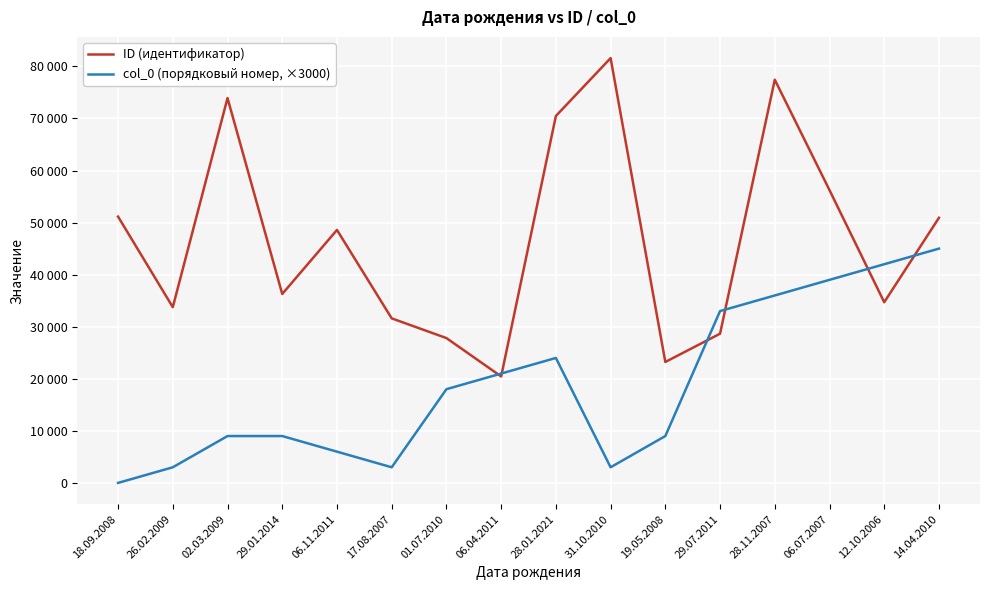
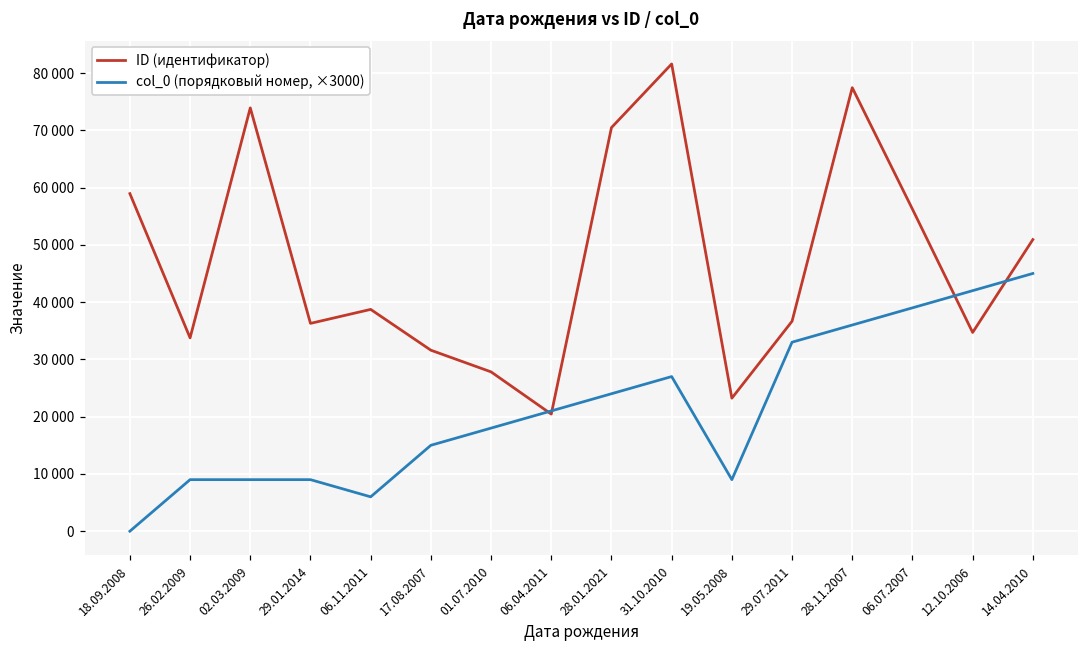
  {
    "ID (идентификатор)": {
-     "18.09.2008": 51000,
+     "18.09.2008": 59000,
      "26.02.2009": 34000,
      "02.03.2009": 74000,
      "29.01.2014": 36000,
-     "06.11.2011": 49000,
+     "06.11.2011": 39000,
      "17.08.2007": 32000,
      "01.07.2010": 28000,
      "06.04.2011": 20000,
      "28.01.2021": 70000,
      "31.10.2010": 82000,
      "19.05.2008": 23000,
-     "29.07.2011": 29000,
+     "29.07.2011": 37000,
      "28.11.2007": 77000,
      "06.07.2007": 56000,
      "12.10.2006": 35000,
      "14.04.2010": 51000
    },
    "col_0 (порядковый номер, ×3000)": {
      "18.09.2008": 0,
-     "26.02.2009": 3000,
+     "26.02.2009": 9000,
      "02.03.2009": 9000,
      "29.01.2014": 9000,
      "06.11.2011": 6000,
-     "17.08.2007": 3000,
+     "17.08.2007": 15000,
      "01.07.2010": 18000,
      "06.04.2011": 21000,
      "28.01.2021": 24000,
-     "31.10.2010": 3000,
+     "31.10.2010": 27000,
      "19.05.2008": 9000,
      "29.07.2011": 33000,
      "28.11.2007": 36000,
      "06.07.2007": 39000,
      "12.10.2006": 42000,
      "14.04.2010": 45000
    }
  }
